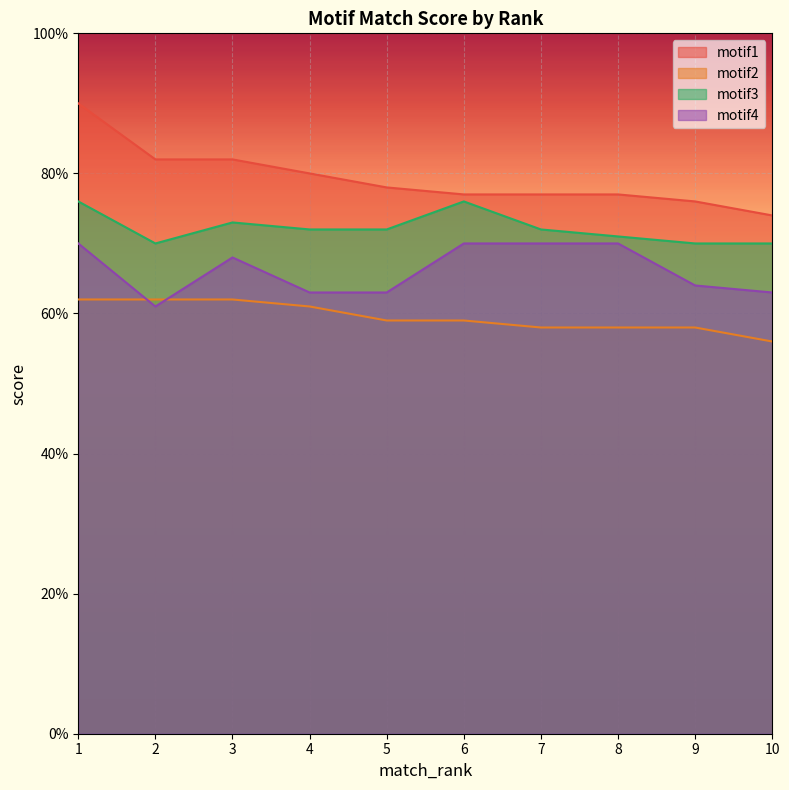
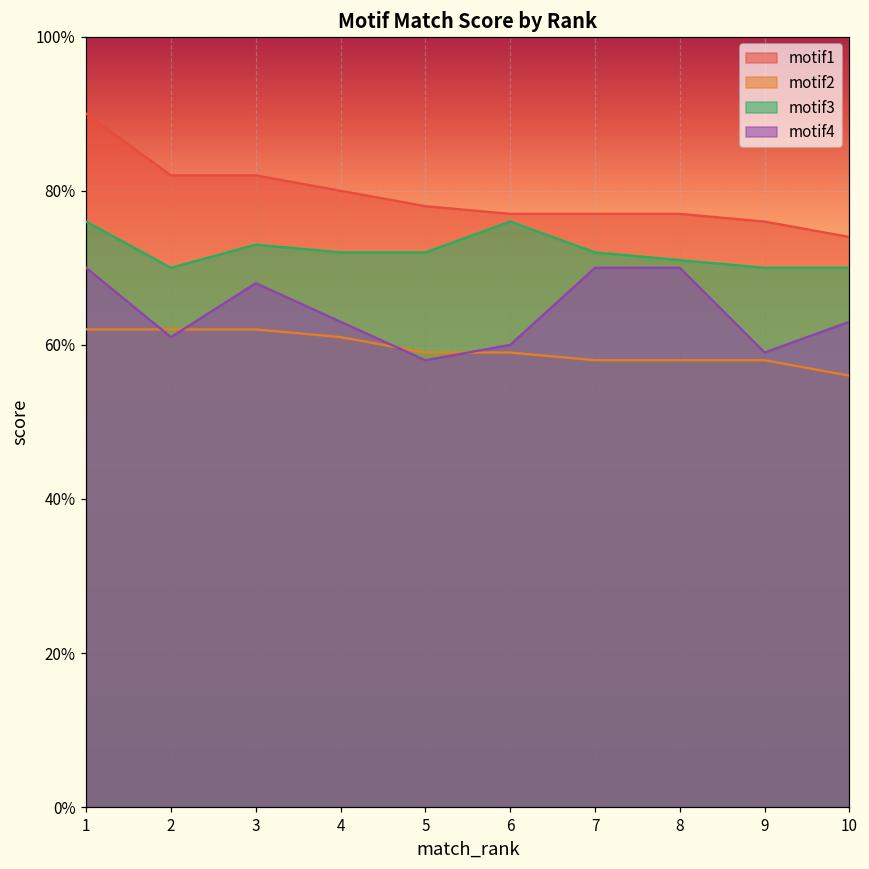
  {
    "motif3": {
      "1": "76%",
      "2": "70%",
      "3": "73%",
      "4": "72%",
      "5": "72%",
      "6": "76%",
      "7": "72%",
      "8": "71%",
      "9": "70%",
      "10": "70%"
    },
    "motif4": {
      "1": "70%",
      "2": "61%",
      "3": "68%",
      "4": "63%",
-     "5": "63%",
-     "6": "70%",
+     "5": "58%",
+     "6": "60%",
      "7": "70%",
      "8": "70%",
-     "9": "64%",
+     "9": "59%",
      "10": "63%"
    }
  }
